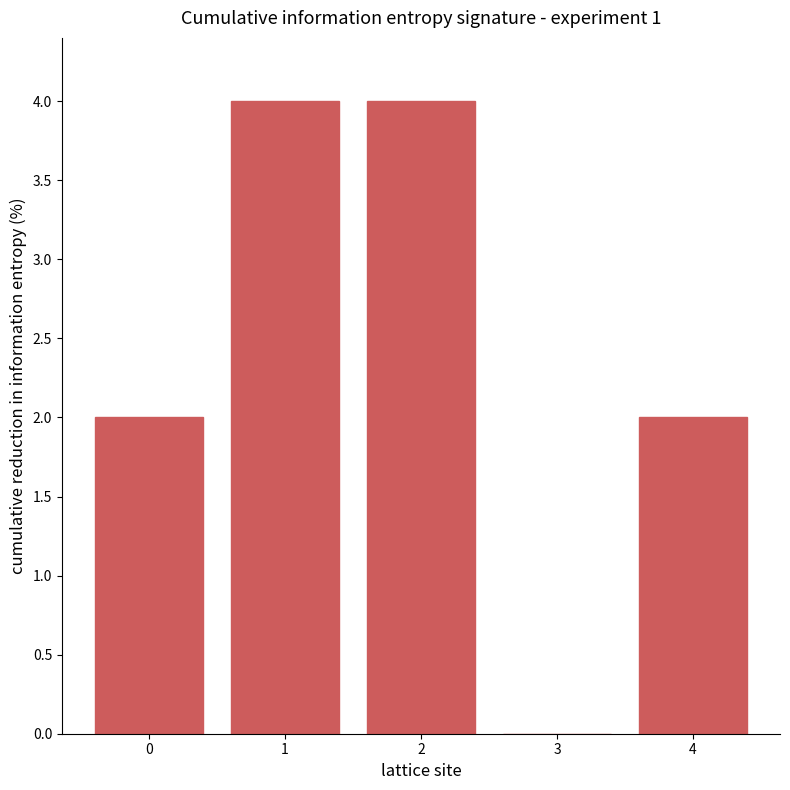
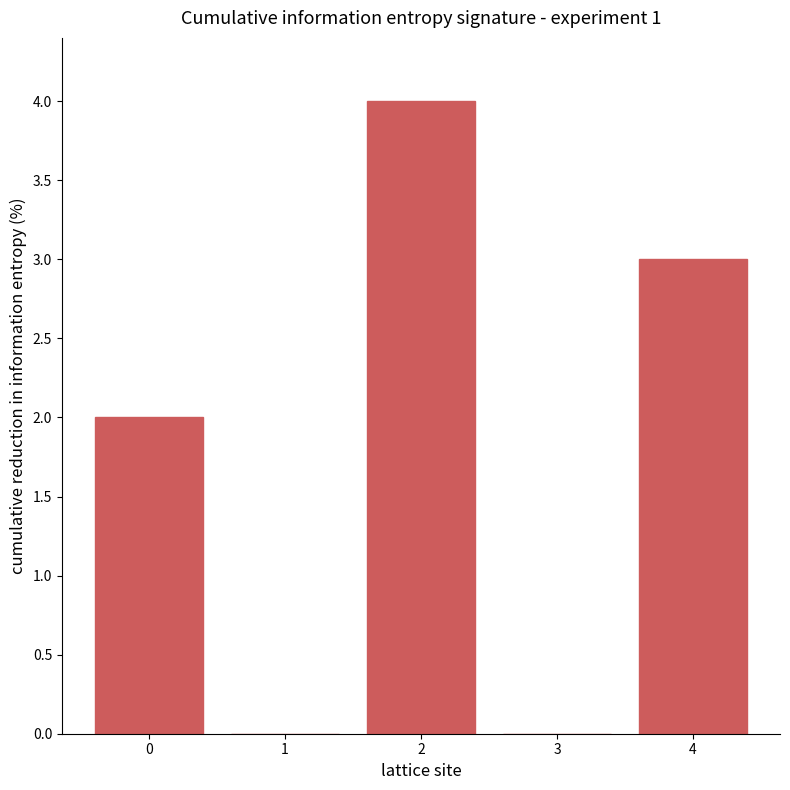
  {
    "0": 2,
-   "1": 4,
+   "1": 0,
    "2": 4,
    "3": 0,
-   "4": 2
+   "4": 3
  }
